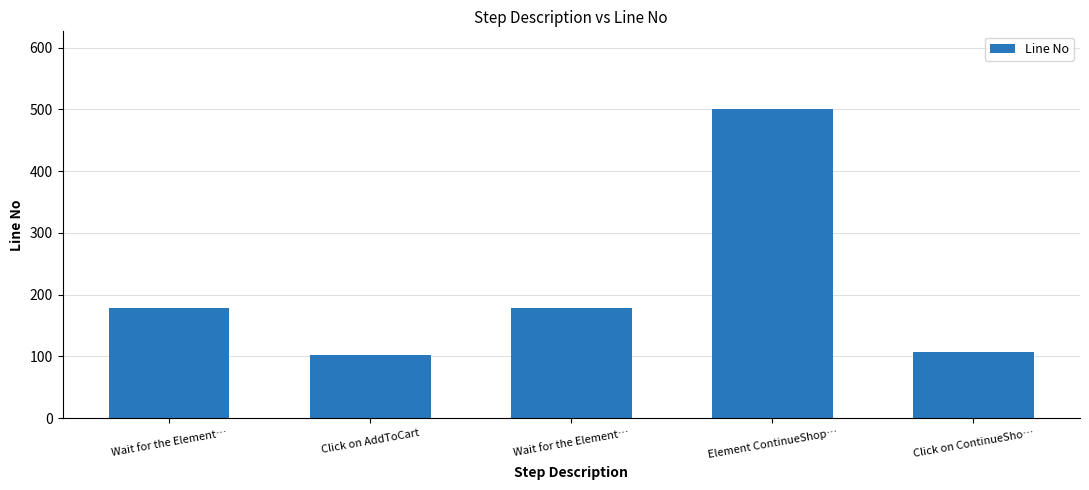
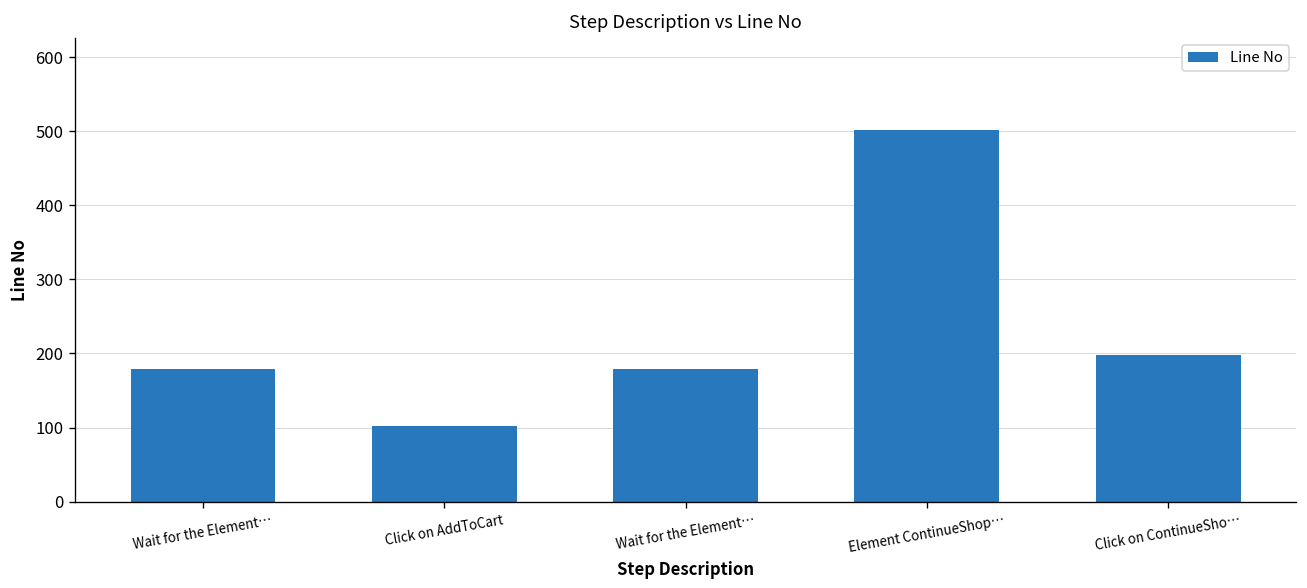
  {
    "Click on AddToCart": 100,
    "Element ContinueShop…": 500,
-   "Click on ContinueSho…": 110
+   "Click on ContinueSho…": 200
  }
